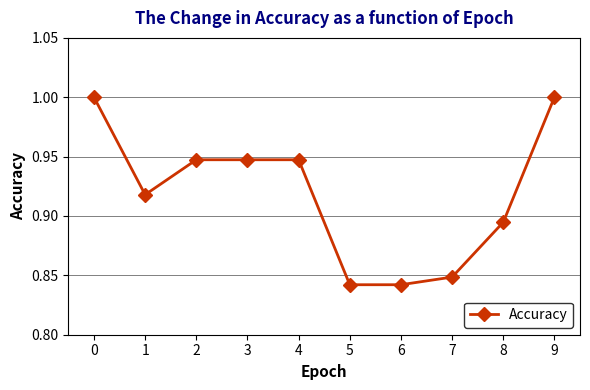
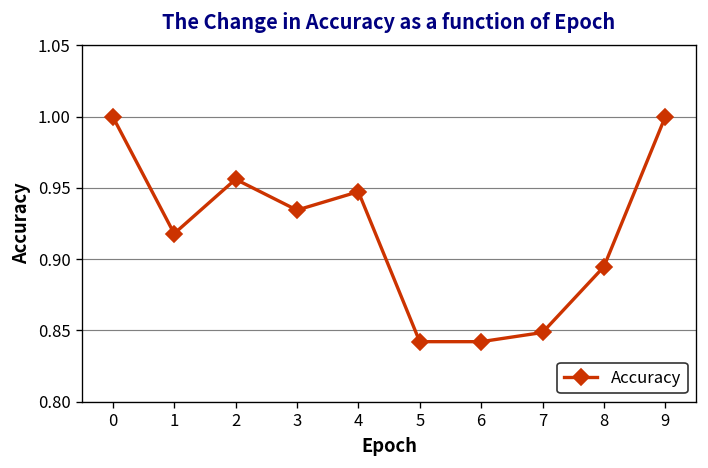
  {
    "0": 1.000,
    "1": 0.918,
-   "2": 0.947,
-   "3": 0.947,
+   "2": 0.956,
+   "3": 0.934,
    "4": 0.947,
    "5": 0.842,
    "6": 0.842,
    "7": 0.849,
    "8": 0.895,
    "9": 1.000
  }
